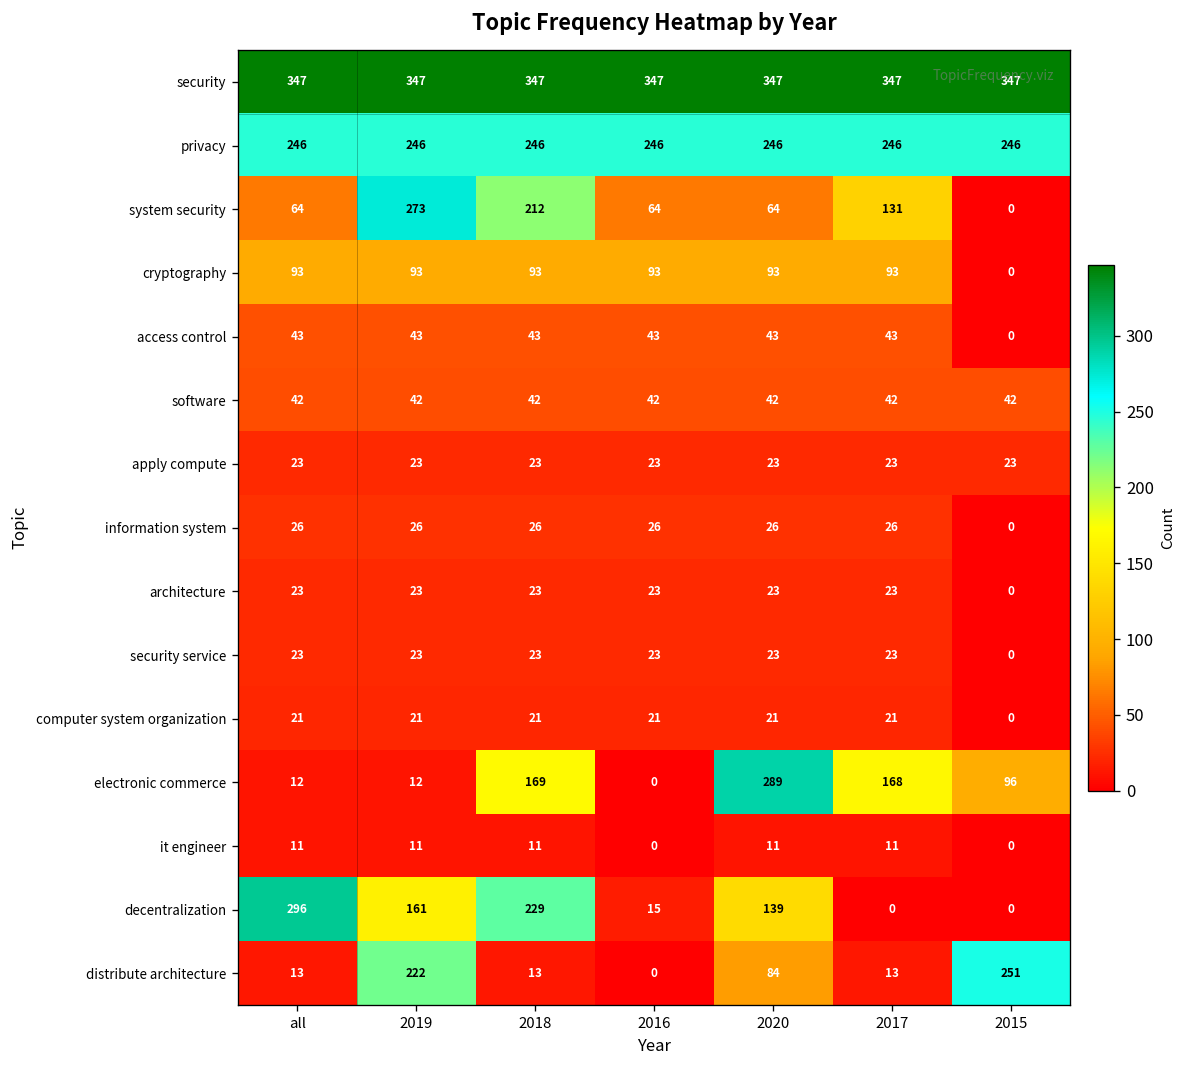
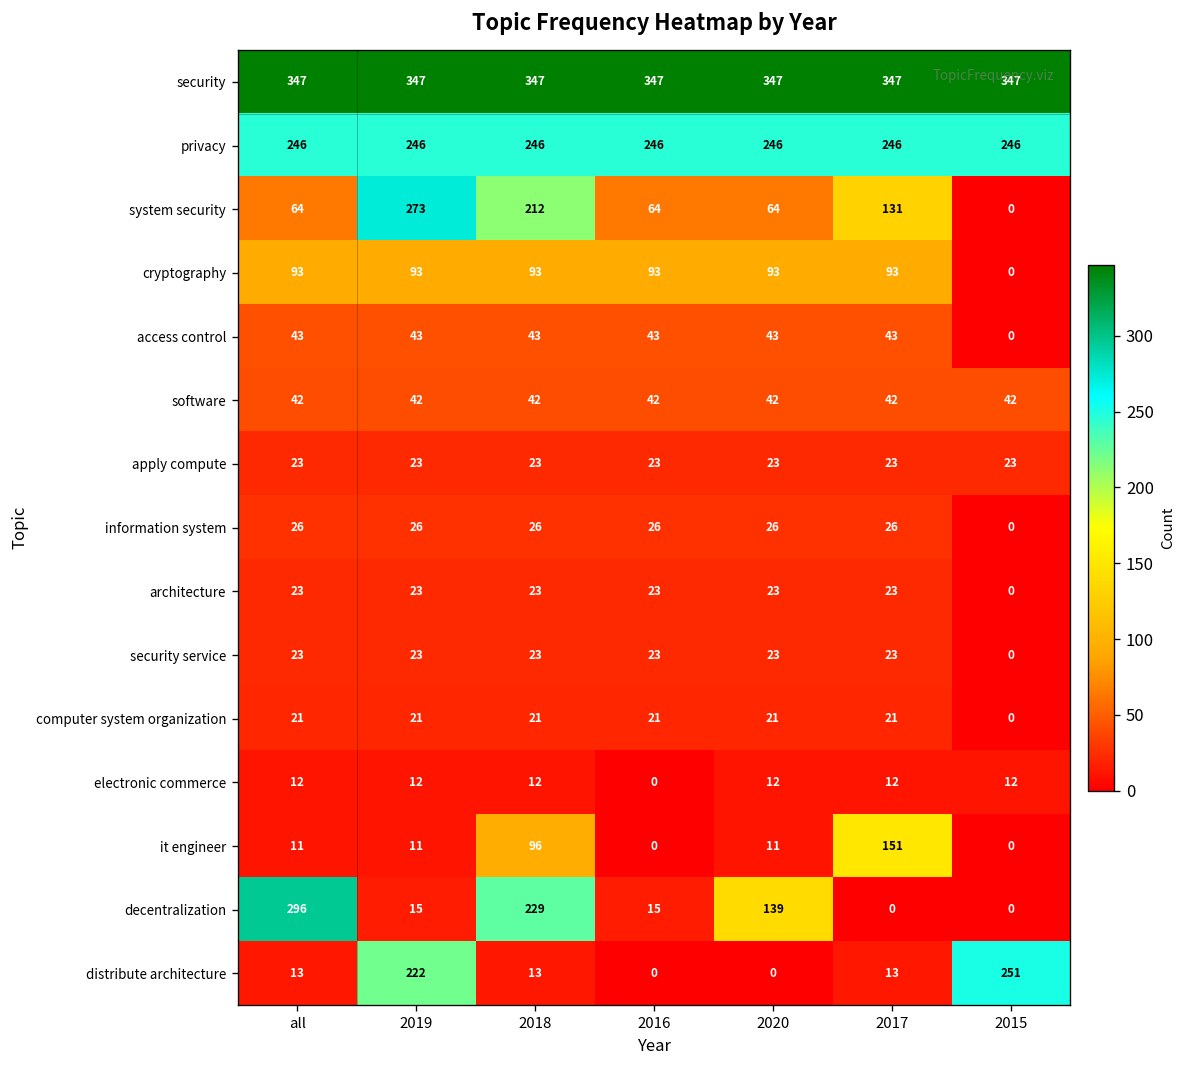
  {
    "security": {
      "all": 347,
      "2019": 347,
      "2018": 347,
      "2016": 347,
      "2020": 347,
      "2017": 347
    },
    "privacy": {
      "all": 246,
      "2019": 246,
      "2018": 246,
      "2016": 246,
      "2020": 246,
      "2017": 246,
      "2015": 246
    },
    "system security": {
      "all": 64,
      "2019": 273,
      "2018": 212,
      "2016": 64,
      "2020": 64,
      "2017": 131,
      "2015": 0
    },
    "cryptography": {
      "all": 93,
      "2019": 93,
      "2018": 93,
      "2016": 93,
      "2020": 93,
      "2017": 93,
      "2015": 0
    },
    "access control": {
      "all": 43,
      "2019": 43,
      "2018": 43,
      "2016": 43,
      "2020": 43,
      "2017": 43,
      "2015": 0
    },
    "software": {
      "all": 42,
      "2019": 42,
      "2018": 42,
      "2016": 42,
      "2020": 42,
      "2017": 42,
      "2015": 42
    },
    "apply compute": {
      "all": 23,
      "2019": 23,
      "2018": 23,
      "2016": 23,
      "2020": 23,
      "2017": 23,
      "2015": 23
    },
    "information system": {
      "all": 26,
      "2019": 26,
      "2018": 26,
      "2016": 26,
      "2020": 26,
      "2017": 26,
      "2015": 0
    },
    "architecture": {
      "all": 23,
      "2019": 23,
      "2018": 23,
      "2016": 23,
      "2020": 23,
      "2017": 23,
      "2015": 0
    },
    "security service": {
      "all": 23,
      "2019": 23,
      "2018": 23,
      "2016": 23,
      "2020": 23,
      "2017": 23,
      "2015": 0
    },
    "computer system organization": {
      "all": 21,
      "2019": 21,
      "2018": 21,
      "2016": 21,
      "2020": 21,
      "2017": 21,
      "2015": 0
    },
    "electronic commerce": {
      "all": 12,
      "2019": 12,
-     "2018": 169,
+     "2018": 12,
      "2016": 0,
-     "2020": 289,
-     "2017": 168,
-     "2015": 96
+     "2020": 12,
+     "2017": 12,
+     "2015": 12
    },
    "it engineer": {
      "all": 11,
      "2019": 11,
-     "2018": 11,
+     "2018": 96,
      "2016": 0,
      "2020": 11,
-     "2017": 11,
+     "2017": 151,
      "2015": 0
    },
    "decentralization": {
      "all": 296,
-     "2019": 161,
+     "2019": 15,
      "2018": 229,
      "2016": 15,
      "2020": 139,
      "2017": 0,
      "2015": 0
    },
    "distribute architecture": {
      "all": 13,
      "2019": 222,
      "2018": 13,
      "2016": 0,
-     "2020": 84,
+     "2020": 0,
      "2017": 13,
      "2015": 251
    }
  }
